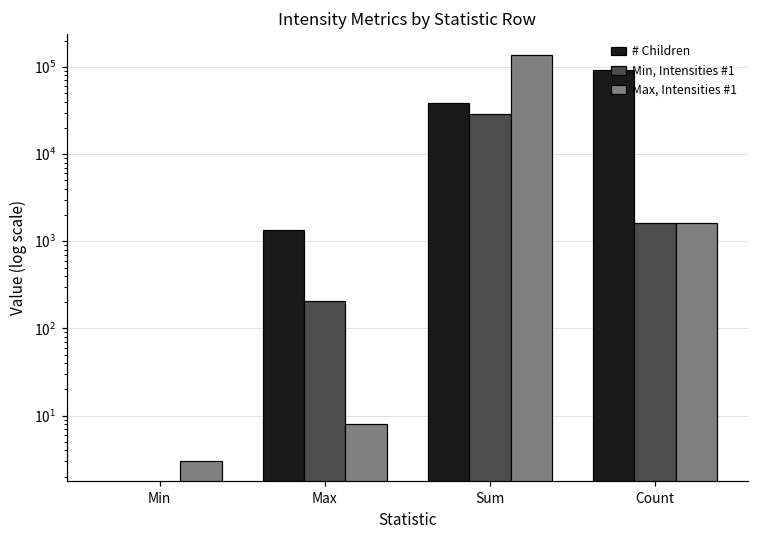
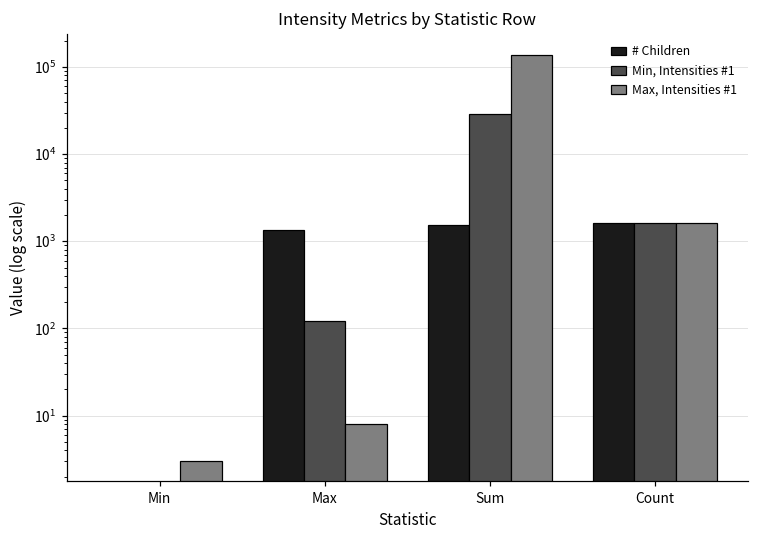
  {
    "# Children": {
      "Max": 1400,
-     "Sum": 40000,
-     "Count": 90000
+     "Sum": 1600,
+     "Count": 1600
    },
    "Min, Intensities #1": {
-     "Max": 210,
+     "Max": 120,
      "Sum": 29000,
      "Count": 1600
    },
    "Max, Intensities #1": {
      "Min": 3,
      "Max": 8,
      "Sum": 140000,
      "Count": 1600
    }
  }
